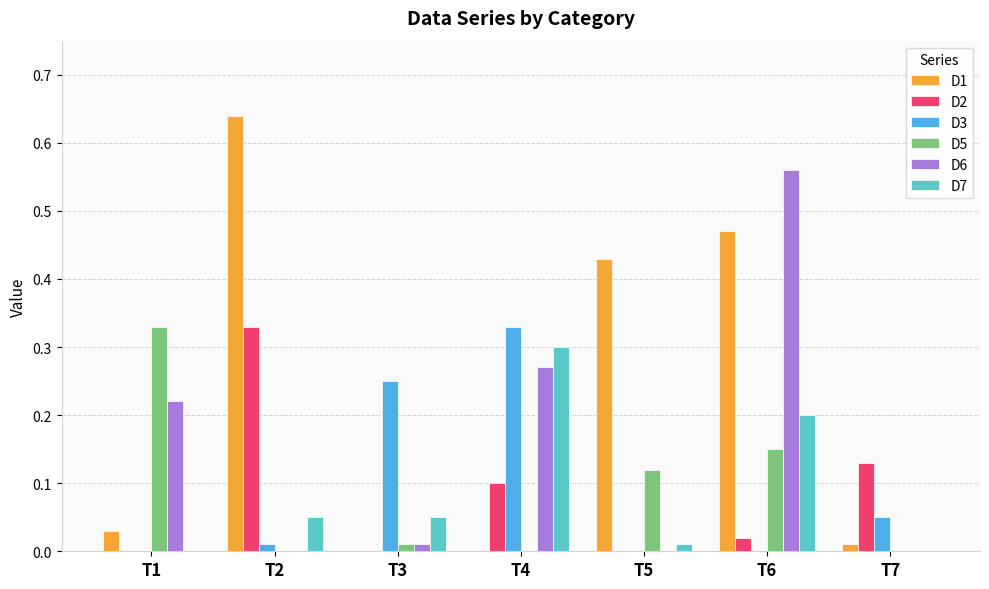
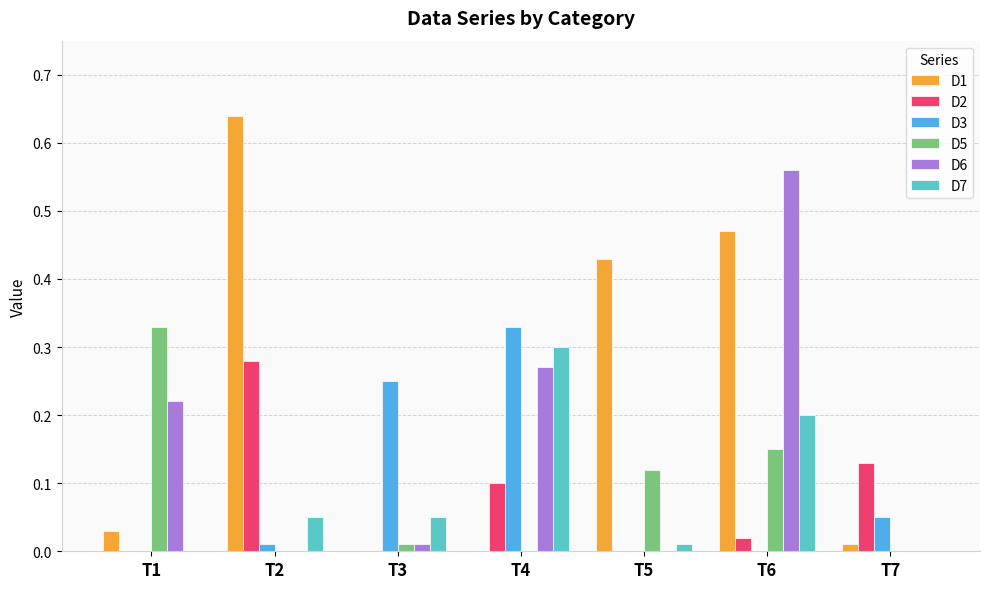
  {
    "D1": {
      "T1": 0.03,
      "T2": 0.64,
      "T3": 0.00,
      "T4": 0.00,
      "T5": 0.43,
      "T6": 0.47,
      "T7": 0.01
    },
    "D2": {
      "T1": 0.00,
-     "T2": 0.33,
+     "T2": 0.28,
      "T3": 0.00,
      "T4": 0.10,
      "T5": 0.00,
      "T6": 0.02,
      "T7": 0.13
    },
    "D5": {
      "T1": 0.33,
      "T2": 0.00,
      "T3": 0.01,
      "T4": 0.00,
      "T5": 0.12,
      "T6": 0.15,
      "T7": 0.00
    },
    "D6": {
      "T1": 0.22,
      "T2": 0.00,
      "T3": 0.01,
      "T4": 0.27,
      "T5": 0.00,
      "T6": 0.56,
      "T7": 0.00
    }
  }
